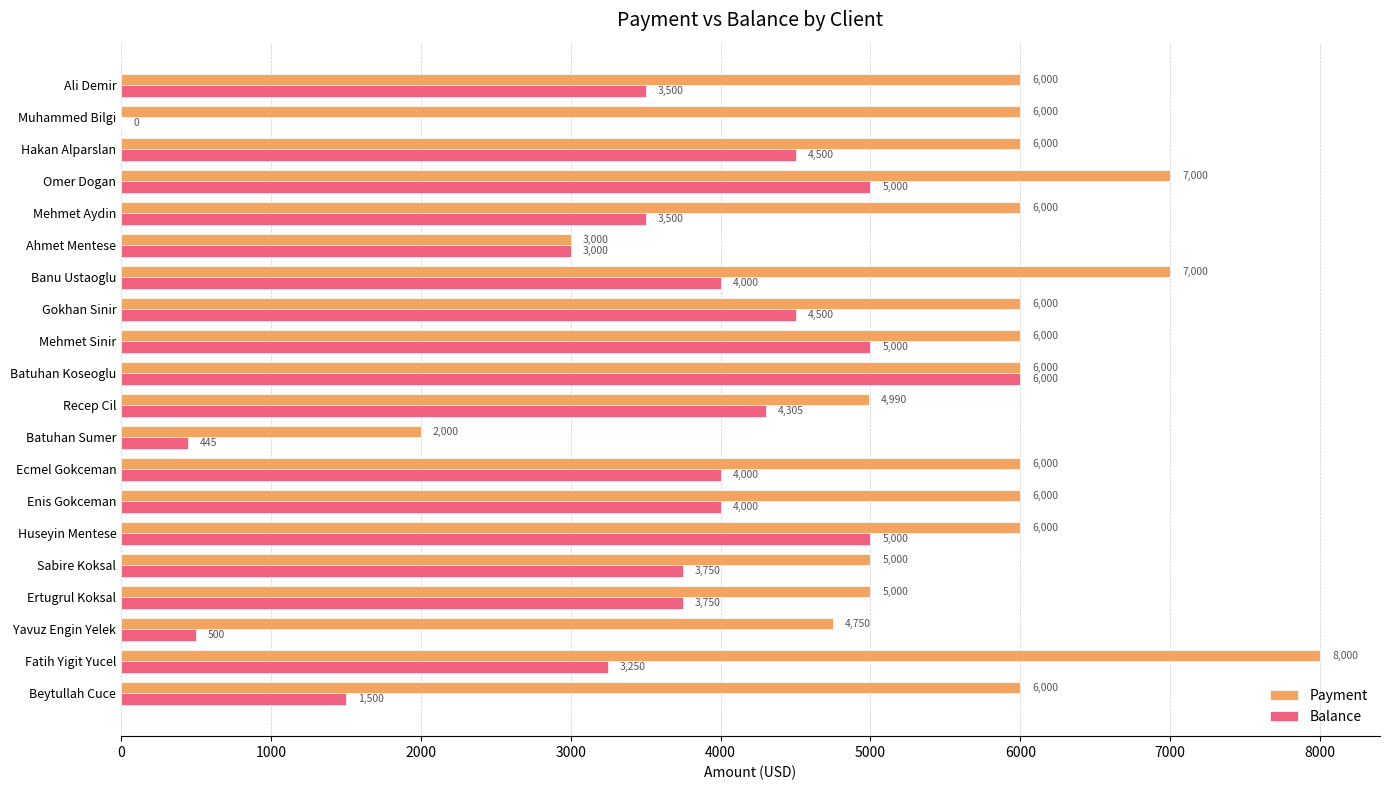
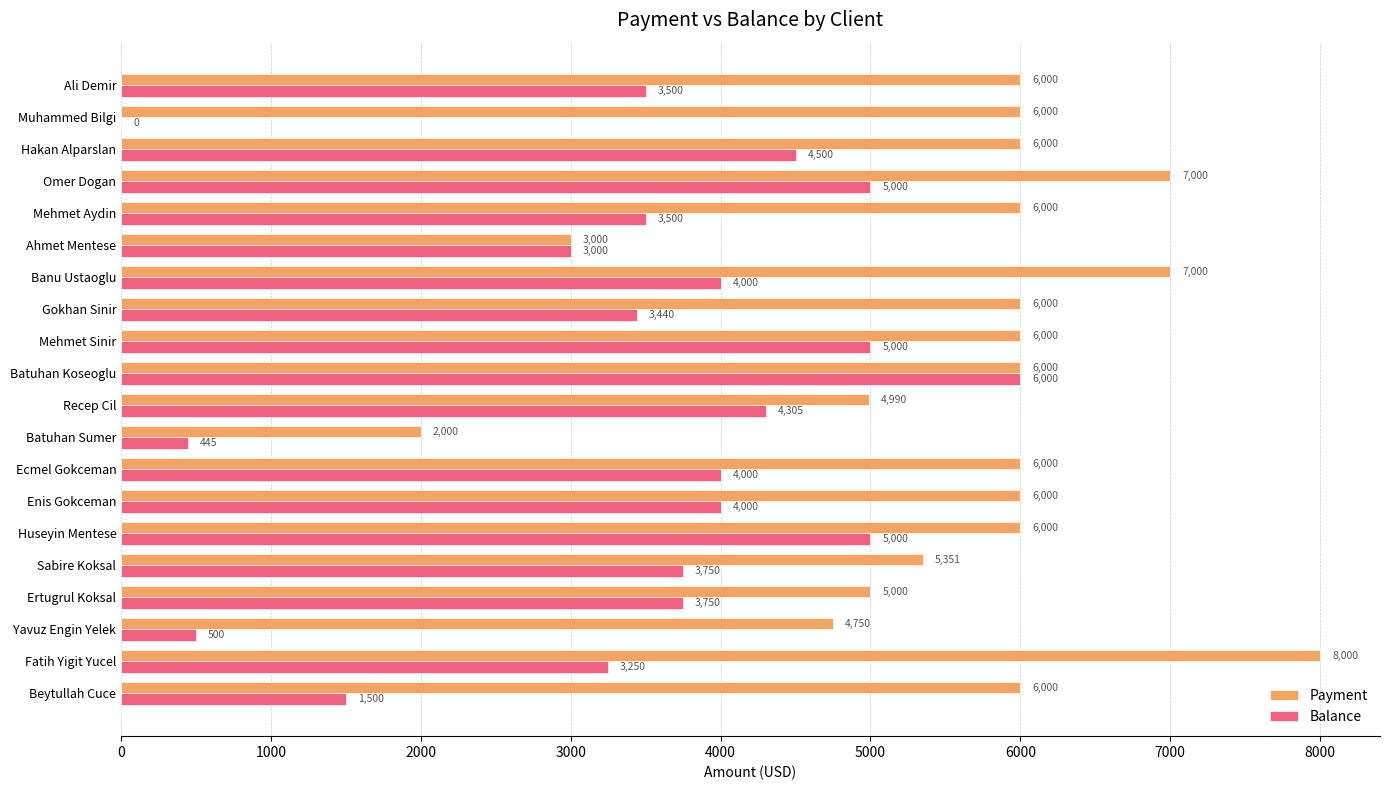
  {
    "Payment": {
      "Ali Demir": "6,000",
      "Muhammed Bilgi": "6,000",
      "Hakan Alparslan": "6,000",
      "Omer Dogan": "7,000",
      "Mehmet Aydin": "6,000",
      "Ahmet Mentese": "3,000",
      "Banu Ustaoglu": "7,000",
      "Gokhan Sinir": "6,000",
      "Mehmet Sinir": "6,000",
      "Batuhan Koseoglu": "6,000",
      "Recep Cil": "4,990",
      "Batuhan Sumer": "2,000",
      "Ecmel Gokceman": "6,000",
      "Enis Gokceman": "6,000",
      "Huseyin Mentese": "6,000",
-     "Sabire Koksal": "5,000",
+     "Sabire Koksal": "5,351",
      "Ertugrul Koksal": "5,000",
      "Yavuz Engin Yelek": "4,750",
      "Fatih Yigit Yucel": "8,000",
      "Beytullah Cuce": "6,000"
    },
    "Balance": {
      "Ali Demir": "3,500",
      "Muhammed Bilgi": "0",
      "Hakan Alparslan": "4,500",
      "Omer Dogan": "5,000",
      "Mehmet Aydin": "3,500",
      "Ahmet Mentese": "3,000",
      "Banu Ustaoglu": "4,000",
-     "Gokhan Sinir": "4,500",
+     "Gokhan Sinir": "3,440",
      "Mehmet Sinir": "5,000",
      "Batuhan Koseoglu": "6,000",
      "Recep Cil": "4,305",
      "Batuhan Sumer": "445",
      "Ecmel Gokceman": "4,000",
      "Enis Gokceman": "4,000",
      "Huseyin Mentese": "5,000",
      "Sabire Koksal": "3,750",
      "Ertugrul Koksal": "3,750",
      "Yavuz Engin Yelek": "500",
      "Fatih Yigit Yucel": "3,250",
      "Beytullah Cuce": "1,500"
    }
  }
